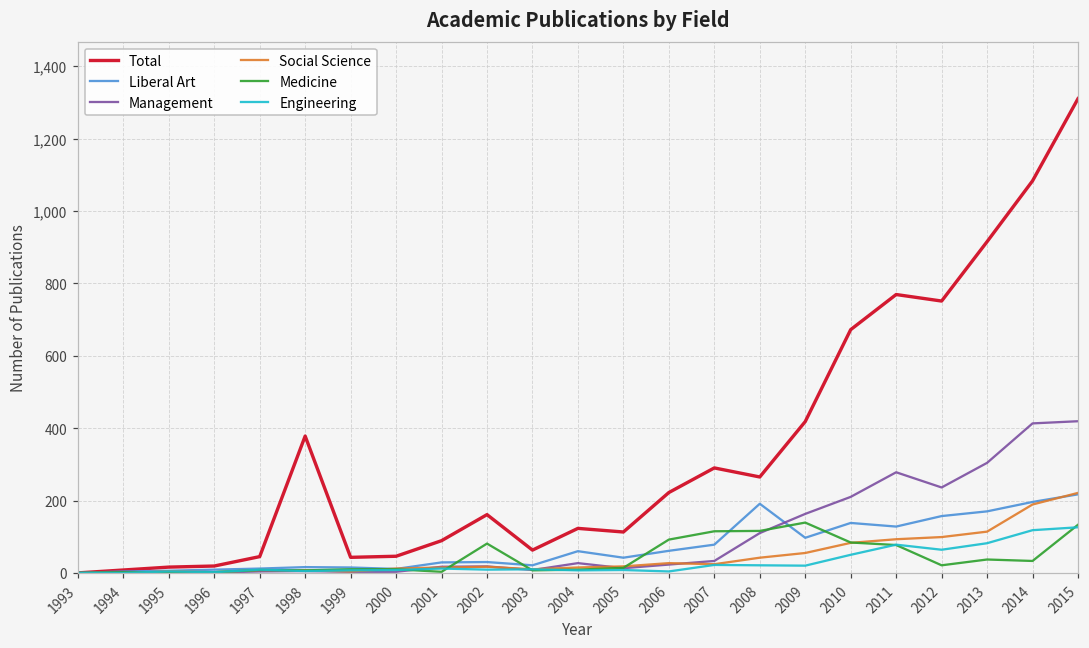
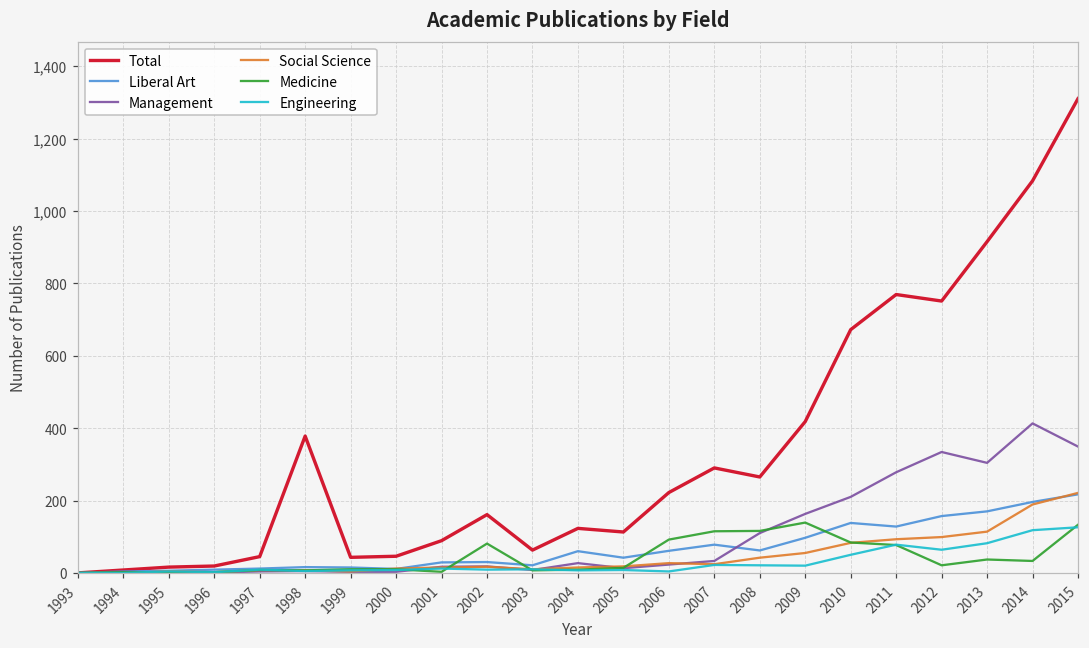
  {
    "Total": {
      "1995": "20",
      "1996": "20",
      "1997": "50",
      "1998": "380",
      "1999": "40",
      "2000": "50",
      "2001": "90",
      "2002": "160",
      "2003": "60",
      "2004": "120",
      "2005": "110",
      "2006": "220",
      "2007": "290",
      "2008": "270",
      "2009": "420",
      "2010": "670",
      "2011": "770",
      "2012": "750",
      "2013": "920",
      "2014": "1,080",
      "2015": "1,310"
    },
    "Liberal Art": {
      "1998": "20",
      "2001": "30",
      "2002": "30",
      "2003": "20",
      "2004": "60",
      "2005": "40",
      "2006": "60",
      "2007": "80",
-     "2008": "190",
+     "2008": "60",
      "2009": "100",
      "2010": "140",
      "2011": "130",
      "2012": "160",
      "2013": "170"
    },
    "Management": {
      "2004": "30",
      "2007": "30",
      "2009": "160",
      "2010": "210",
      "2011": "280",
-     "2012": "240",
+     "2012": "330",
      "2013": "300",
      "2014": "410",
-     "2015": "420"
+     "2015": "350"
    },
    "Social Science": {
      "2008": "40",
      "2009": "60",
      "2011": "90",
      "2012": "100",
      "2013": "110"
    },
    "Medicine": {
      "2001": "0",
      "2002": "80",
      "2006": "90",
      "2007": "120",
      "2009": "140",
      "2012": "20",
      "2013": "40",
      "2014": "30"
    },
    "Engineering": {
      "2002": "10",
      "2006": "0",
      "2008": "20",
      "2009": "20",
      "2010": "50",
      "2012": "60",
      "2013": "80",
      "2014": "120"
    }
  }
